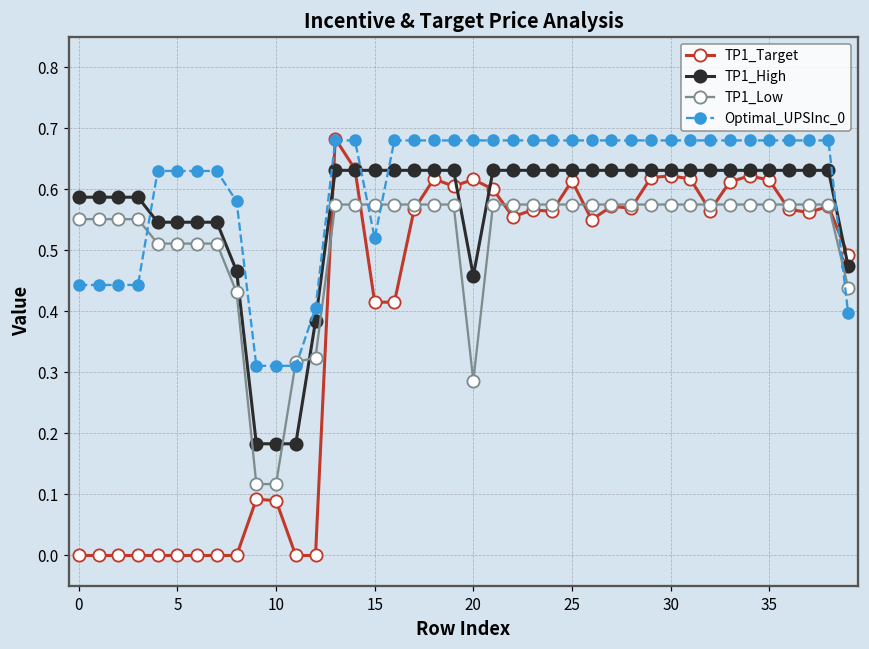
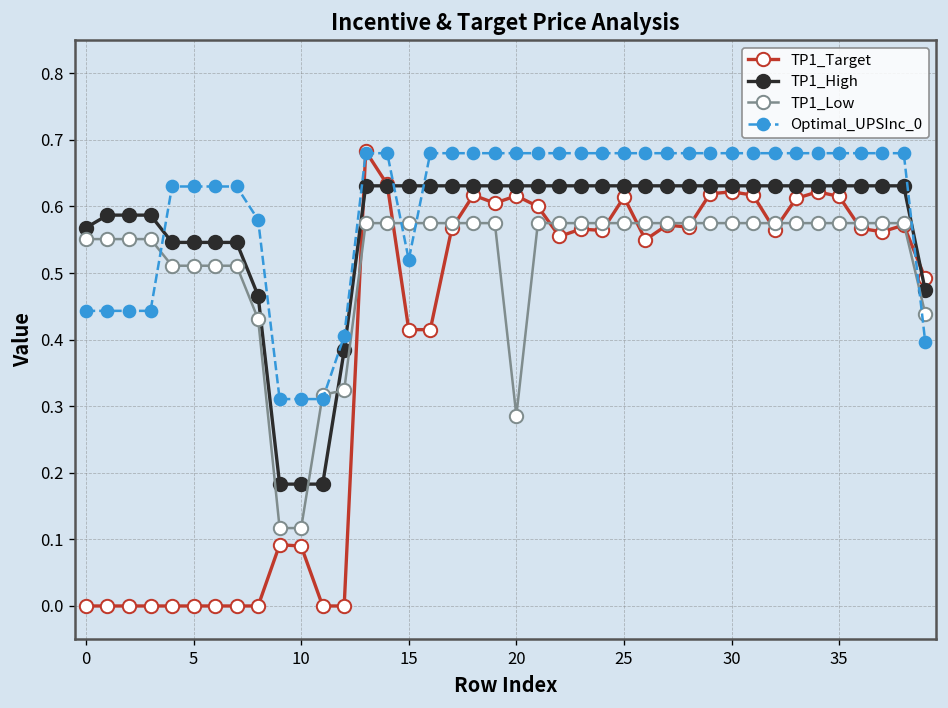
  {
    "TP1_Target": {
      "0": 0.00,
      "5": 0.00,
      "10": 0.09,
      "15": 0.42,
      "20": 0.62,
      "25": 0.61,
      "30": 0.62,
      "35": 0.62
    },
    "TP1_High": {
-     "0": 0.59,
+     "0": 0.57,
      "5": 0.55,
      "10": 0.18,
      "15": 0.63,
-     "20": 0.46,
+     "20": 0.63,
      "25": 0.63,
      "30": 0.63,
      "35": 0.63
    },
    "TP1_Low": {
      "0": 0.55,
      "5": 0.51,
      "10": 0.12,
      "15": 0.58,
      "20": 0.29,
      "25": 0.58,
      "30": 0.58,
      "35": 0.58
    },
    "Optimal_UPSInc_0": {
      "0": 0.44,
      "5": 0.63,
      "10": 0.31,
      "15": 0.52,
      "20": 0.68,
      "25": 0.68,
      "30": 0.68,
      "35": 0.68
    }
  }
